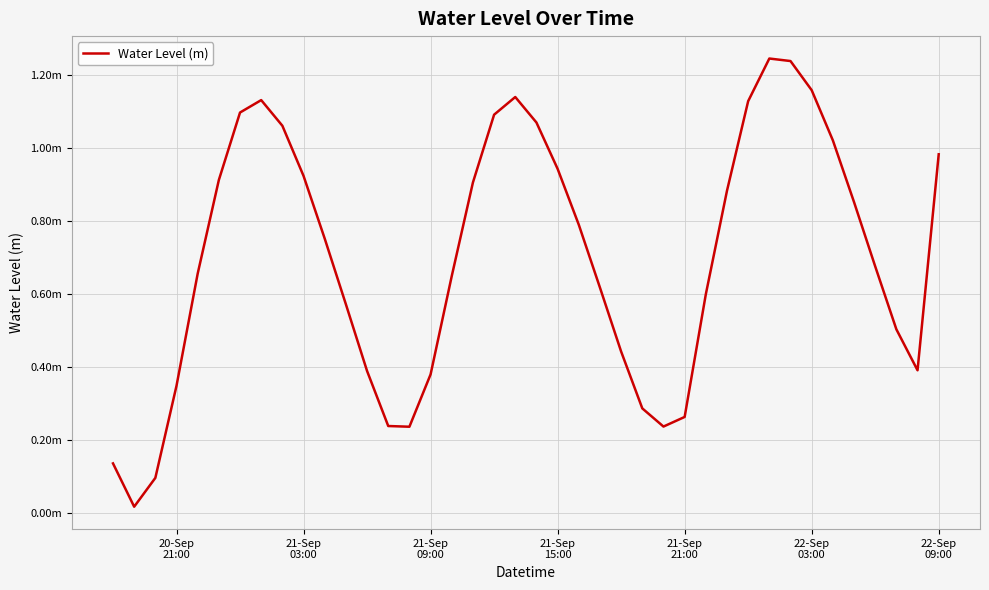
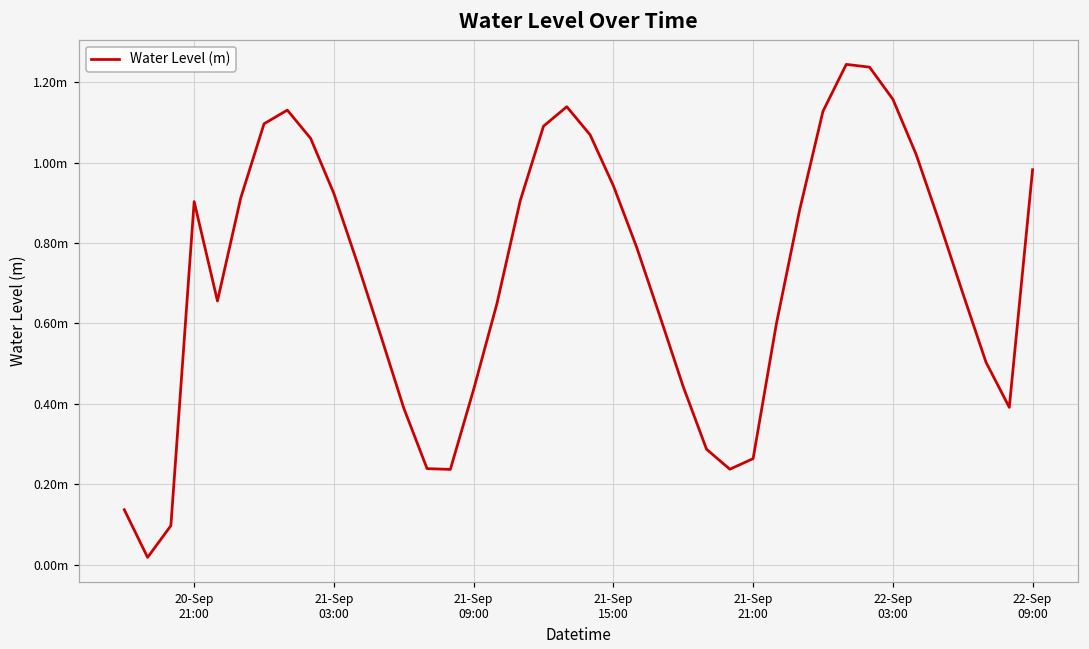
  {
-   "20-Sep 21:00": "0.35m",
+   "20-Sep 21:00": "0.90m",
    "21-Sep 03:00": "0.92m",
-   "21-Sep 09:00": "0.38m",
+   "21-Sep 09:00": "0.44m",
    "21-Sep 15:00": "0.94m",
    "21-Sep 21:00": "0.26m",
    "22-Sep 03:00": "1.16m",
    "22-Sep 09:00": "0.98m"
  }
